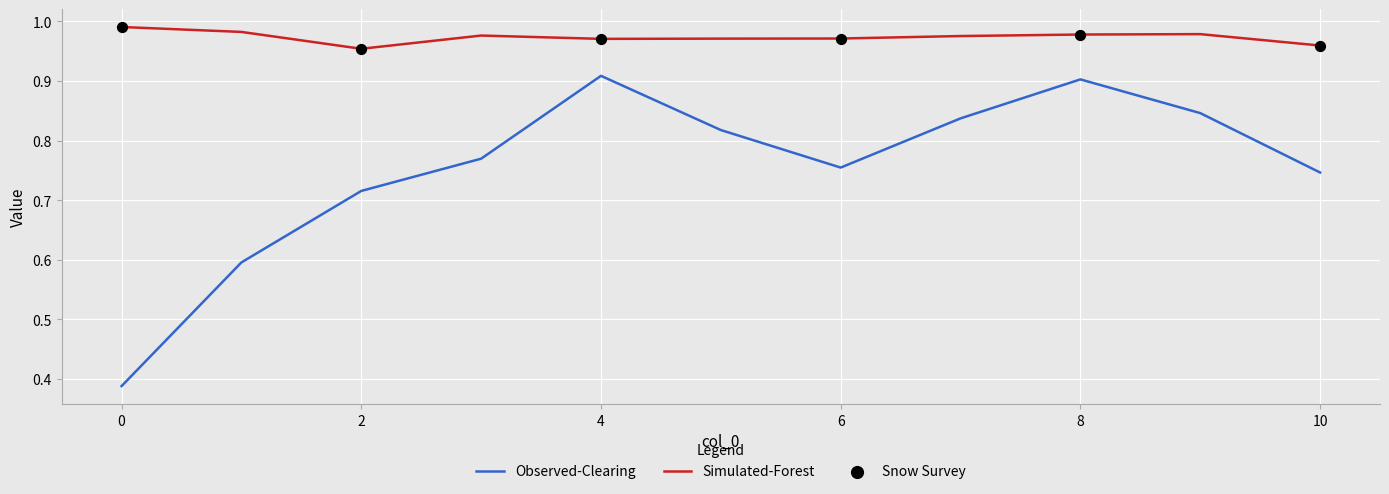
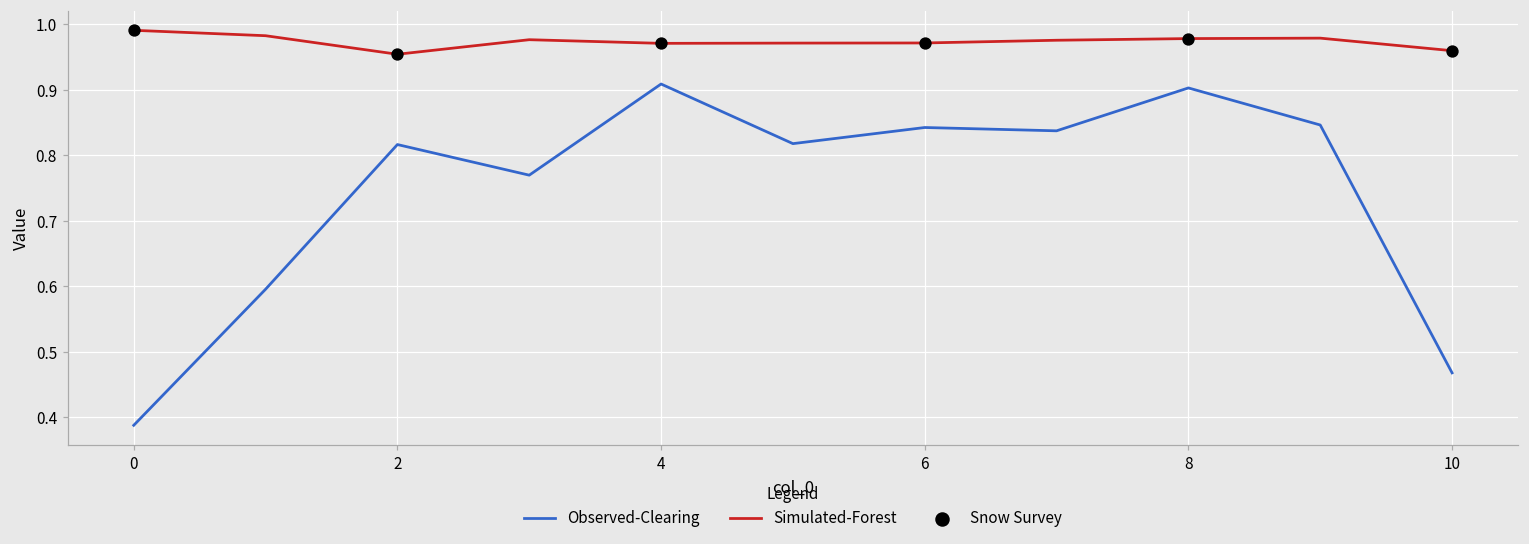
  {
    "Observed-Clearing": {
      "0": 0.39,
-     "2": 0.72,
+     "2": 0.82,
      "4": 0.91,
-     "6": 0.75,
+     "6": 0.84,
      "8": 0.90,
-     "10": 0.75
+     "10": 0.47
    }
  }
